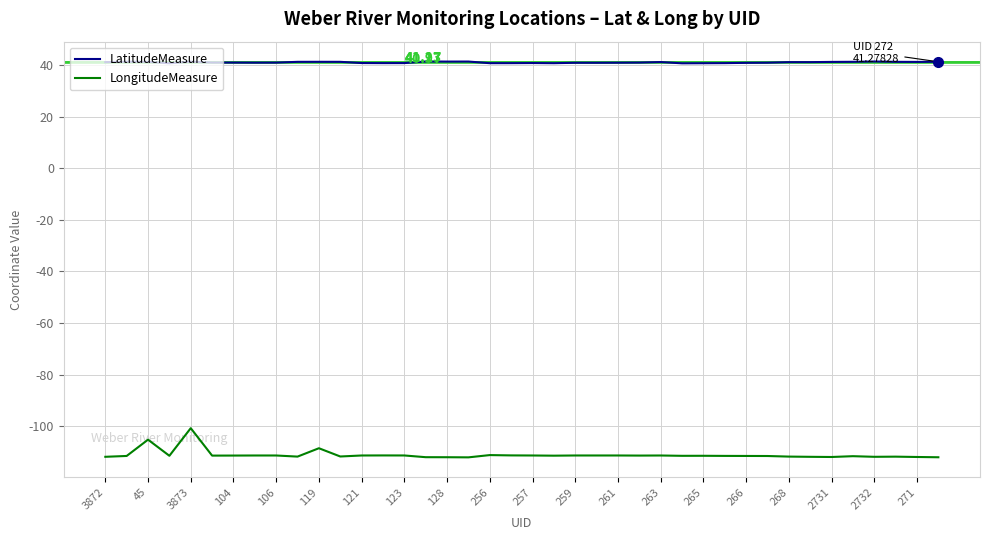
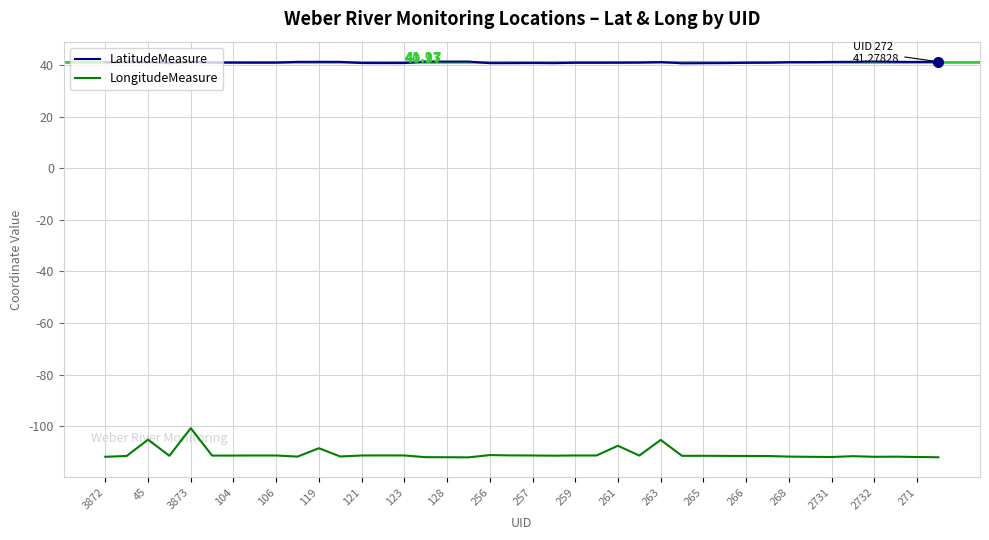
  {
    "LongitudeMeasure": {
      "3872": -112,
      "45": -105,
      "3873": -101,
      "104": -111,
      "106": -111,
      "119": -109,
      "121": -111,
      "123": -111,
      "128": -112,
      "256": -111,
      "257": -111,
      "259": -111,
-     "261": -111,
-     "263": -111,
+     "261": -108,
+     "263": -105,
      "265": -112,
      "266": -112,
      "268": -112,
      "2731": -112,
      "2732": -112,
      "271": -112
    }
  }
